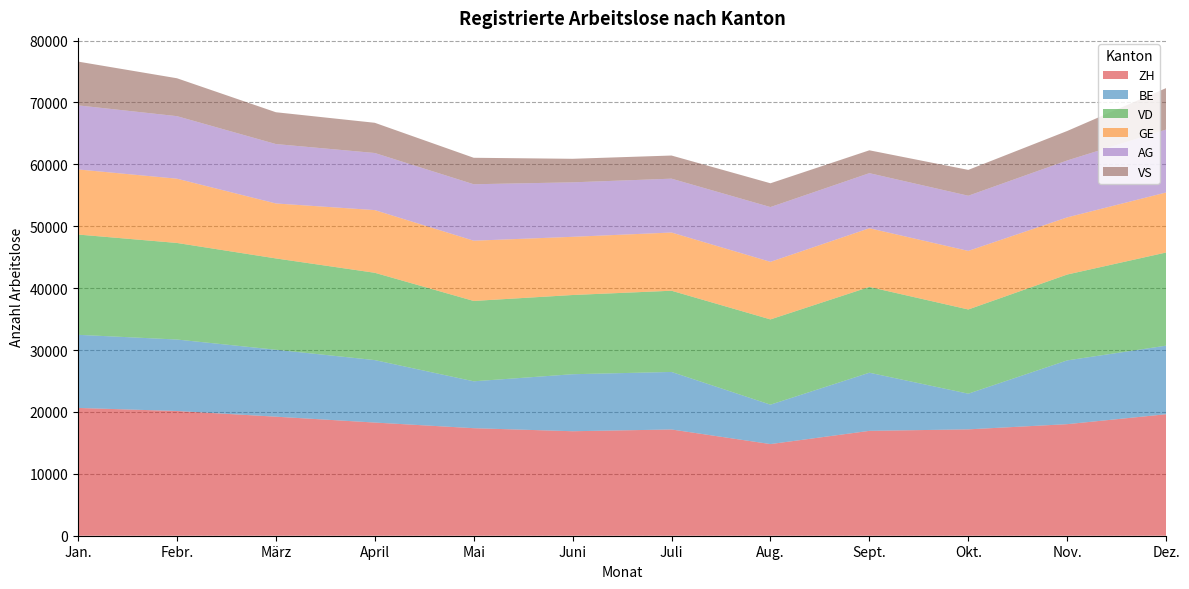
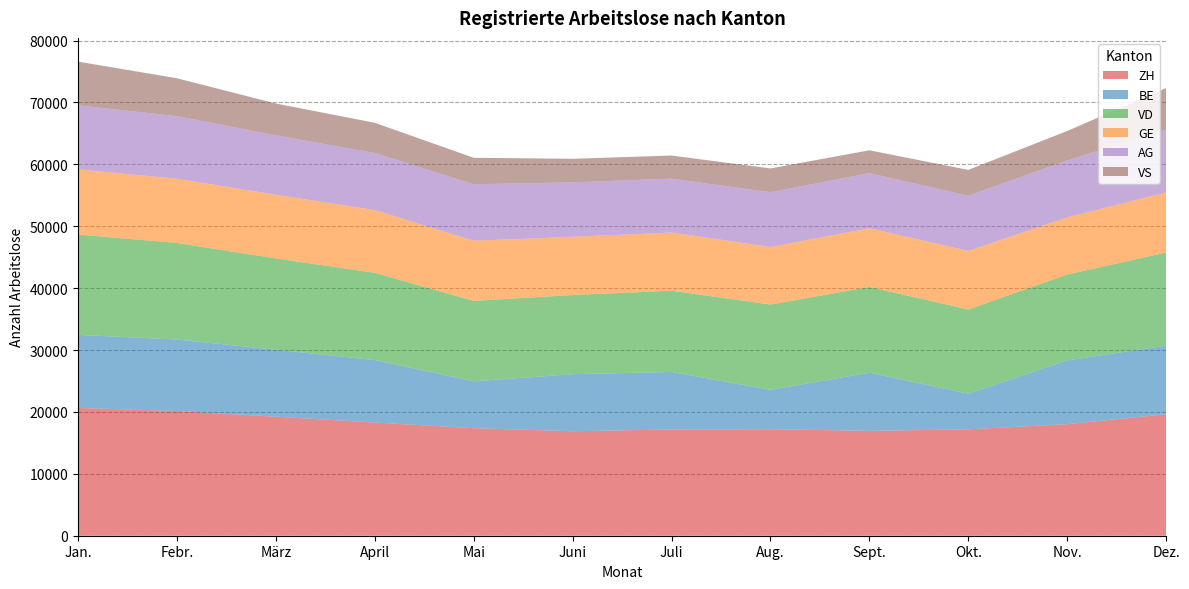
  {
    "ZH": {
      "Jan.": 21000,
      "Febr.": 20000,
      "März": 19000,
      "April": 18000,
      "Mai": 17000,
      "Juni": 17000,
      "Juli": 17000,
-     "Aug.": 15000,
+     "Aug.": 17000,
      "Sept.": 17000,
      "Okt.": 17000,
      "Nov.": 18000,
      "Dez.": 20000
    },
    "BE": {
      "Jan.": 12000,
      "Febr.": 12000,
      "März": 11000,
      "April": 10000,
      "Mai": 8000,
      "Juni": 9000,
      "Juli": 9000,
      "Aug.": 6000,
      "Sept.": 9000,
      "Okt.": 6000,
      "Nov.": 10000,
      "Dez.": 11000
    },
    "VD": {
      "Jan.": 16000,
      "Febr.": 16000,
      "März": 15000,
      "April": 14000,
      "Mai": 13000,
      "Juni": 13000,
      "Juli": 13000,
      "Aug.": 14000,
      "Sept.": 14000,
      "Okt.": 14000,
      "Nov.": 14000,
      "Dez.": 15000
    },
    "GE": {
      "Jan.": 11000,
      "Febr.": 10000,
-     "März": 9000,
+     "März": 10000,
      "April": 10000,
      "Mai": 10000,
      "Juni": 9000,
      "Juli": 9000,
      "Aug.": 9000,
      "Sept.": 9000,
      "Okt.": 9000,
      "Nov.": 9000,
      "Dez.": 10000
    },
    "AG": {
      "Jan.": 10000,
      "Febr.": 10000,
      "März": 10000,
      "April": 9000,
      "Mai": 9000,
      "Juni": 9000,
      "Juli": 9000,
      "Aug.": 9000,
      "Sept.": 9000,
      "Okt.": 9000,
      "Nov.": 9000,
      "Dez.": 10000
    },
    "VS": {
      "Jan.": 7000,
      "Febr.": 6000,
      "März": 5000,
      "April": 5000,
      "Mai": 4000,
      "Juni": 4000,
      "Juli": 4000,
      "Aug.": 4000,
      "Sept.": 4000,
      "Okt.": 4000,
      "Nov.": 5000,
      "Dez.": 7000
    }
  }
